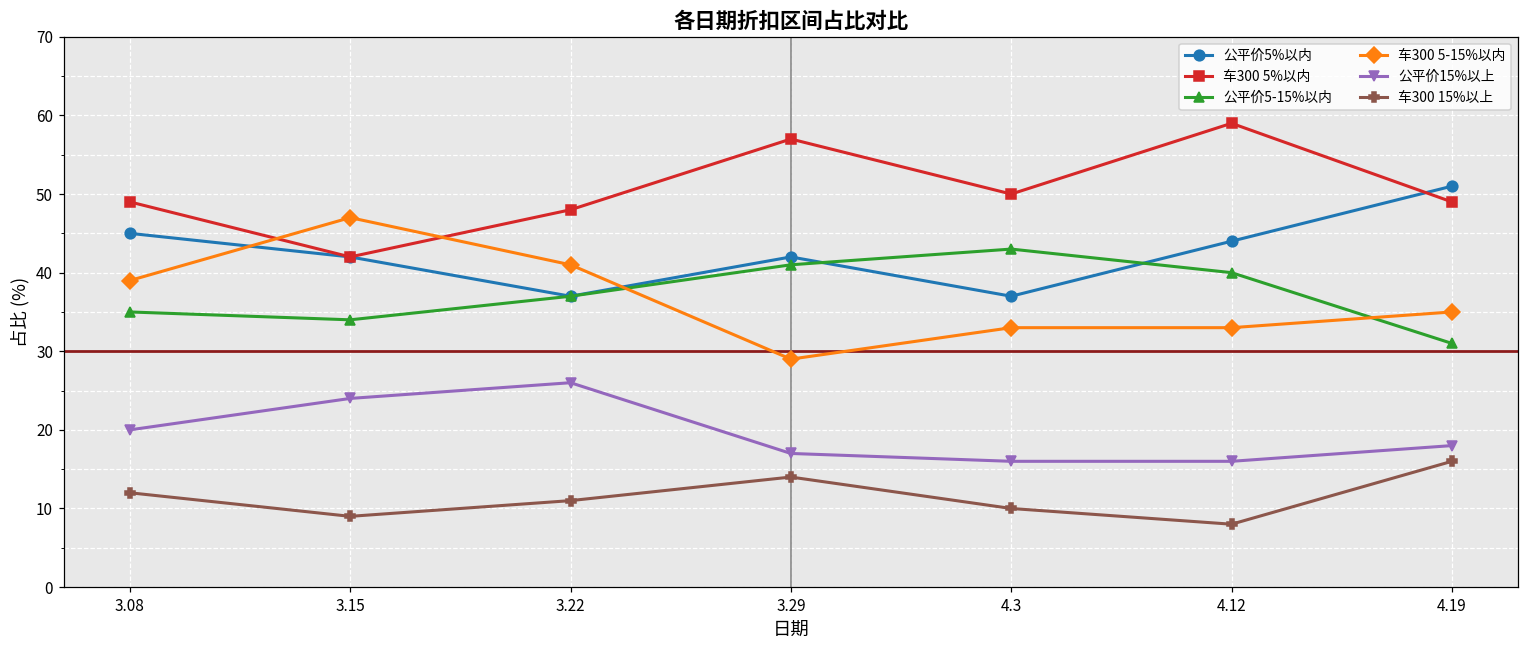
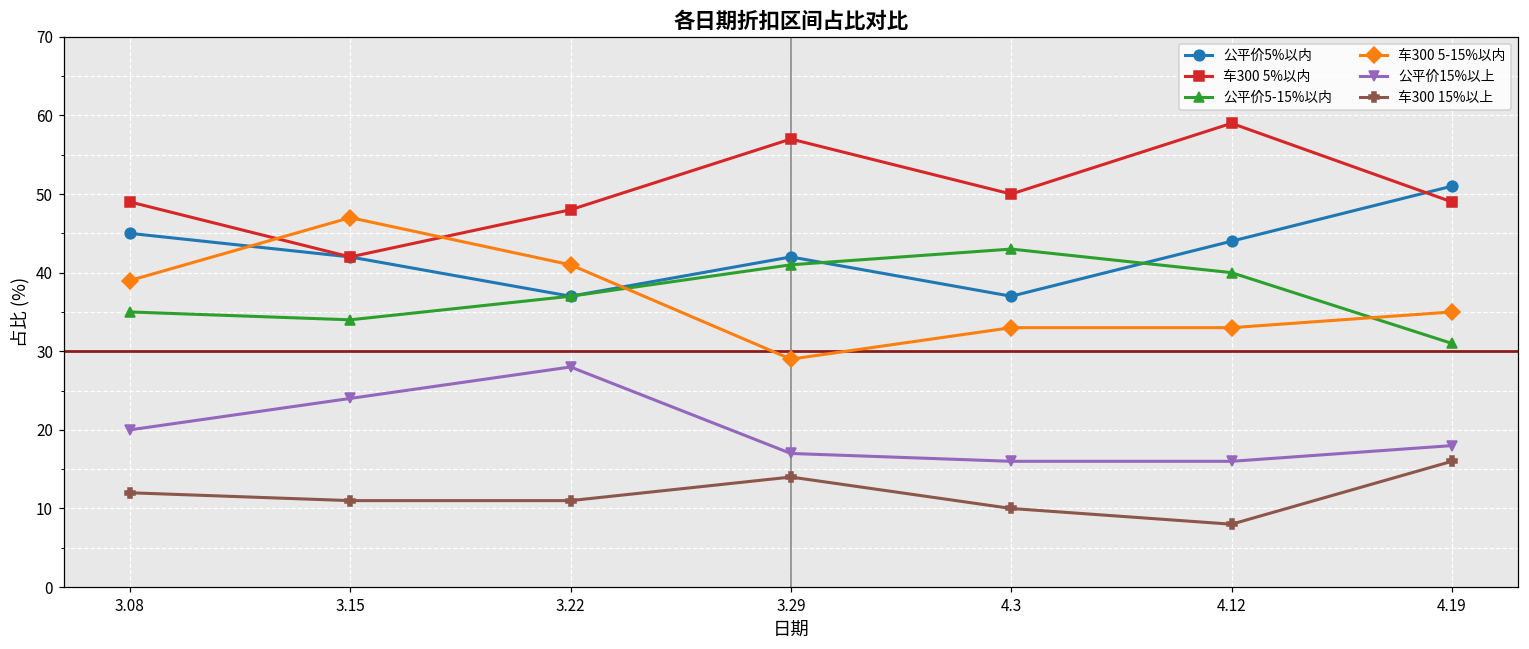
  {
    "公平价5%以内": {
      "3.08": 45,
      "3.29": 42,
      "4.3": 37,
      "4.12": 44,
      "4.19": 51
    },
    "车300 5%以内": {
      "3.08": 49,
      "3.22": 48,
      "3.29": 57,
      "4.3": 50,
      "4.12": 59,
      "4.19": 49
    },
    "公平价5-15%以内": {
      "3.08": 35,
      "3.15": 34,
      "3.29": 41,
      "4.3": 43,
      "4.12": 40,
      "4.19": 31
    },
    "车300 5-15%以内": {
      "3.08": 39,
      "3.15": 47,
      "3.22": 41,
      "3.29": 29,
      "4.3": 33,
      "4.12": 33,
      "4.19": 35
    },
    "公平价15%以上": {
      "3.08": 20,
      "3.15": 24,
-     "3.22": 26,
+     "3.22": 28,
      "3.29": 17,
      "4.3": 16,
      "4.12": 16,
      "4.19": 18
    },
    "车300 15%以上": {
      "3.08": 12,
-     "3.15": 9,
+     "3.15": 11,
      "3.22": 11,
      "3.29": 14,
      "4.3": 10,
      "4.12": 8,
      "4.19": 16
    }
  }
